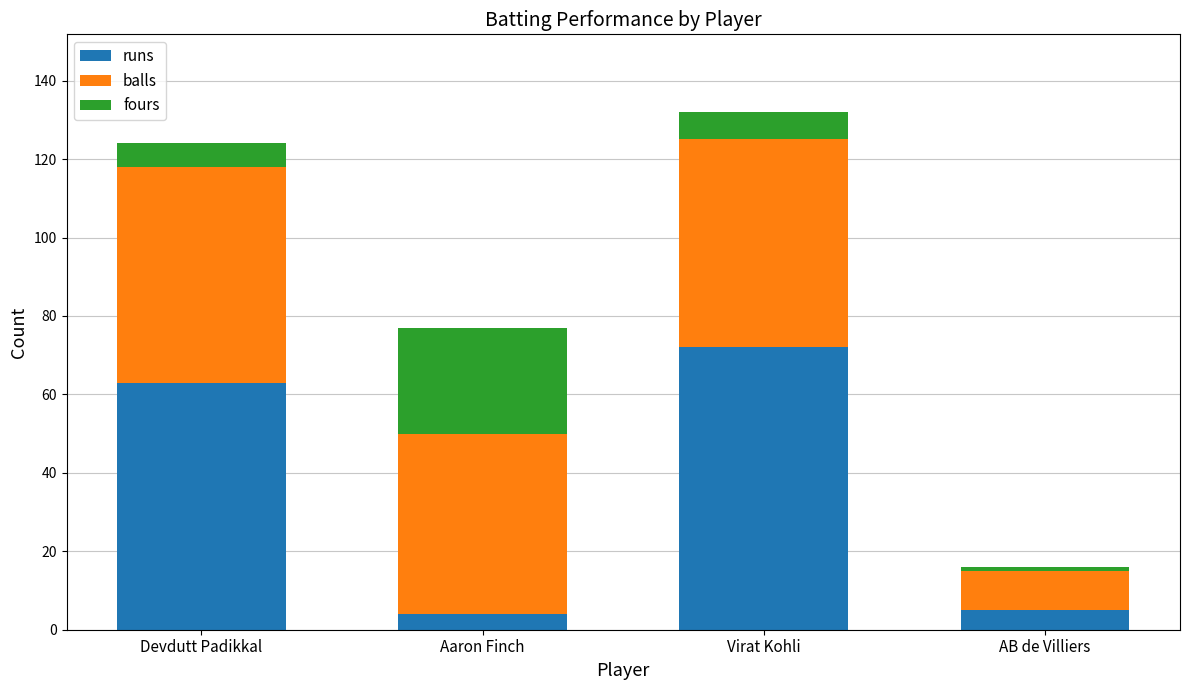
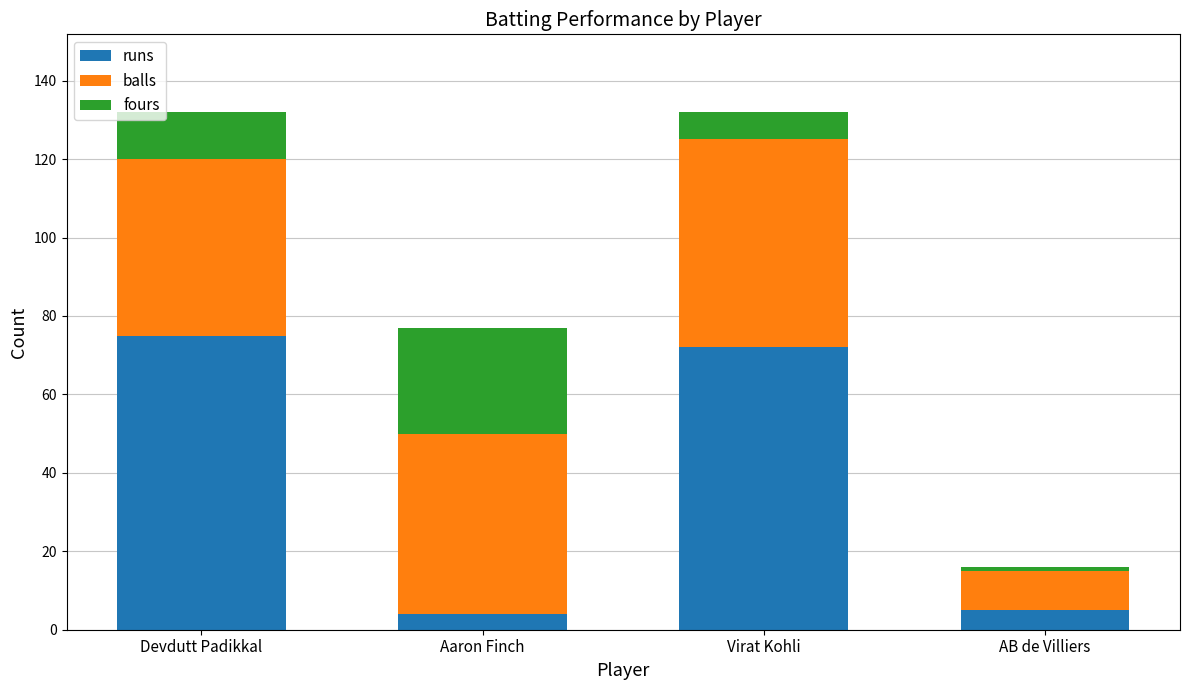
  {
    "runs": {
-     "Devdutt Padikkal": 63,
+     "Devdutt Padikkal": 75,
      "Aaron Finch": 4,
      "Virat Kohli": 72,
      "AB de Villiers": 5
    },
    "balls": {
-     "Devdutt Padikkal": 55,
+     "Devdutt Padikkal": 45,
      "Aaron Finch": 46,
      "Virat Kohli": 53,
      "AB de Villiers": 10
    },
    "fours": {
-     "Devdutt Padikkal": 6,
+     "Devdutt Padikkal": 12,
      "Aaron Finch": 27,
      "Virat Kohli": 7,
      "AB de Villiers": 1
    }
  }
